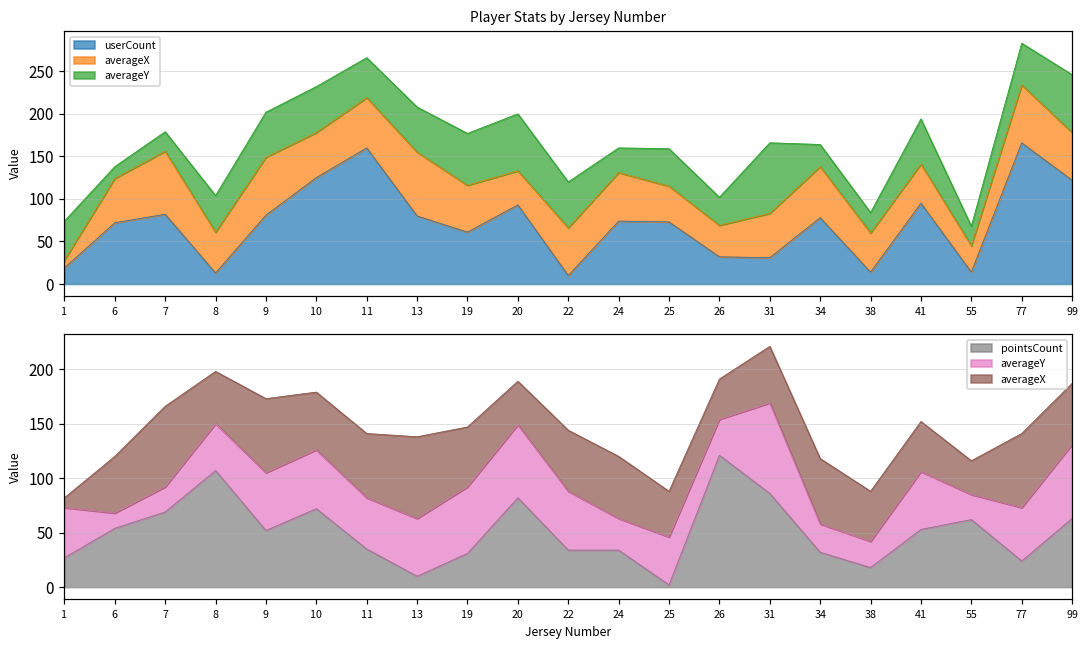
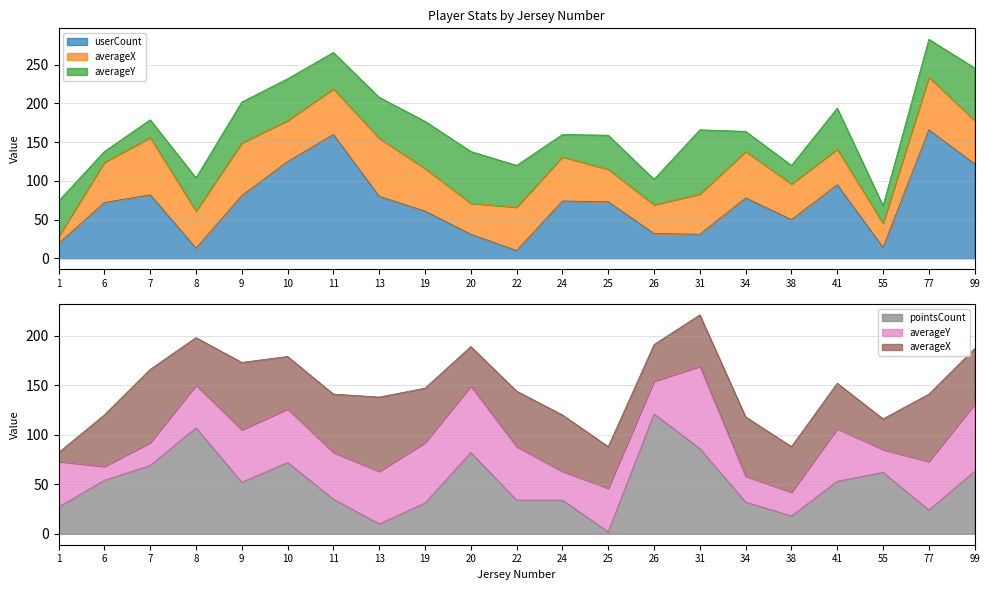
  {
    "Player Stats by Jersey Number": {
      "userCount": {
        "1": 20,
        "6": 70,
        "7": 80,
        "8": 10,
        "9": 80,
        "10": 130,
        "11": 160,
        "13": 80,
        "19": 60,
-       "20": 90,
+       "20": 30,
        "22": 10,
        "24": 70,
        "25": 70,
        "26": 30,
        "31": 30,
        "34": 80,
-       "38": 10,
+       "38": 50,
        "41": 100,
        "55": 10,
        "77": 170,
        "99": 120
      }
    }
  }
